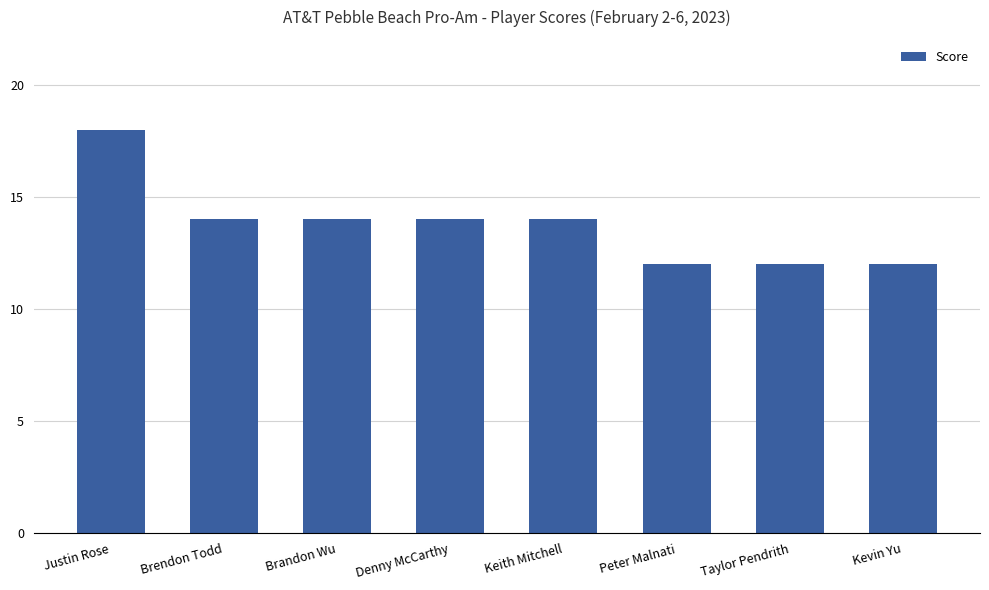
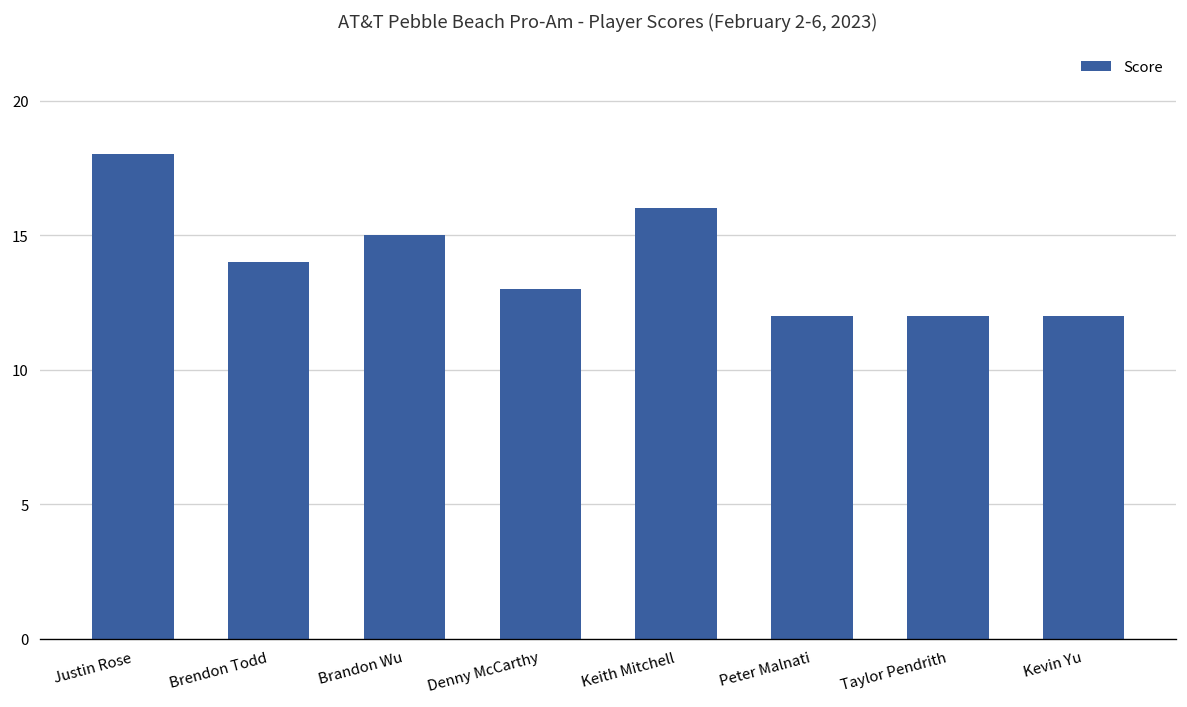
  {
    "Justin Rose": 18.0,
    "Brendon Todd": 14.0,
-   "Brandon Wu": 14.0,
-   "Denny McCarthy": 14.0,
-   "Keith Mitchell": 14.0,
+   "Brandon Wu": 15.0,
+   "Denny McCarthy": 13.0,
+   "Keith Mitchell": 16.0,
    "Peter Malnati": 12.0,
    "Taylor Pendrith": 12.0,
    "Kevin Yu": 12.0
  }
